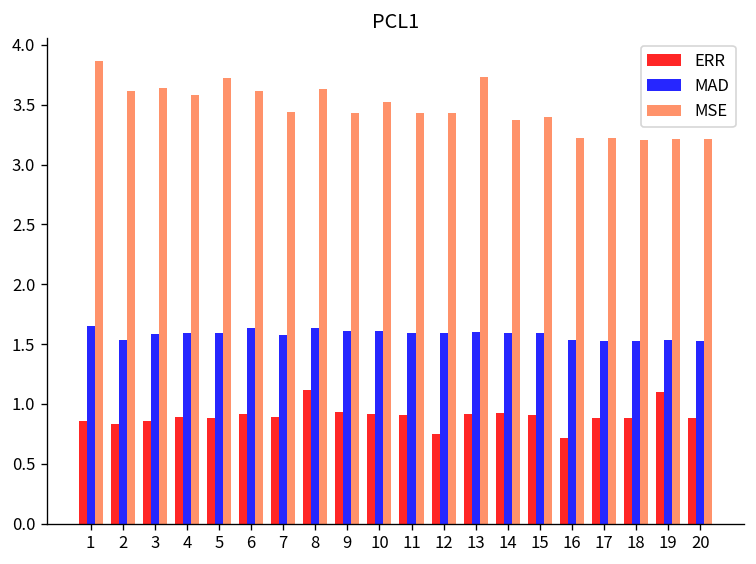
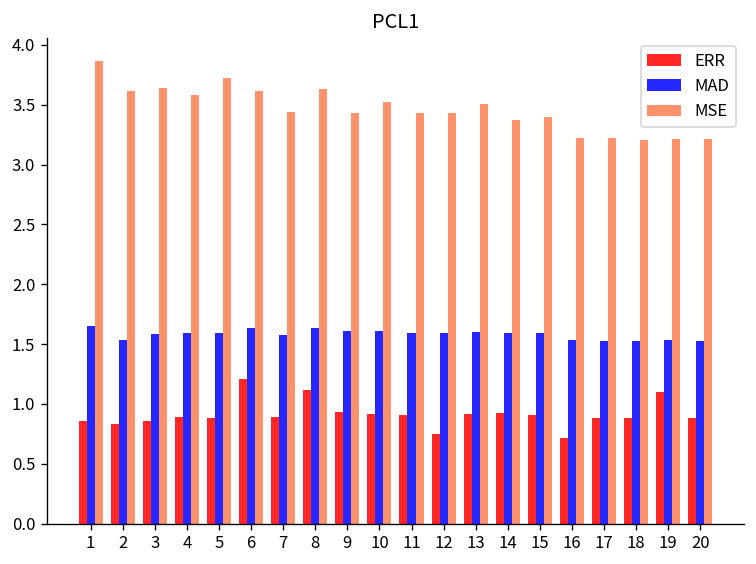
  {
    "ERR": {
      "1": 0.9,
      "2": 0.8,
      "3": 0.9,
      "4": 0.9,
      "5": 0.9,
-     "6": 0.9,
+     "6": 1.2,
      "7": 0.9,
      "8": 1.1,
      "9": 0.9,
      "10": 0.9,
      "11": 0.9,
      "12": 0.7,
      "13": 0.9,
      "14": 0.9,
      "15": 0.9,
      "16": 0.7,
      "17": 0.9,
      "18": 0.9,
      "19": 1.1,
      "20": 0.9
    },
    "MAD": {
      "1": 1.6,
      "2": 1.5,
      "3": 1.6,
      "4": 1.6,
      "5": 1.6,
      "6": 1.6,
      "7": 1.6,
      "8": 1.6,
      "9": 1.6,
      "10": 1.6,
      "11": 1.6,
      "12": 1.6,
      "13": 1.6,
      "14": 1.6,
      "15": 1.6,
      "16": 1.5,
      "17": 1.5,
      "18": 1.5,
      "19": 1.5,
      "20": 1.5
    },
    "MSE": {
      "1": 3.9,
      "2": 3.6,
      "3": 3.6,
      "4": 3.6,
      "5": 3.7,
      "6": 3.6,
      "7": 3.4,
      "8": 3.6,
      "9": 3.4,
      "10": 3.5,
      "11": 3.4,
      "12": 3.4,
-     "13": 3.7,
+     "13": 3.5,
      "14": 3.4,
      "15": 3.4,
      "16": 3.2,
      "17": 3.2,
      "18": 3.2,
      "19": 3.2,
      "20": 3.2
    }
  }
